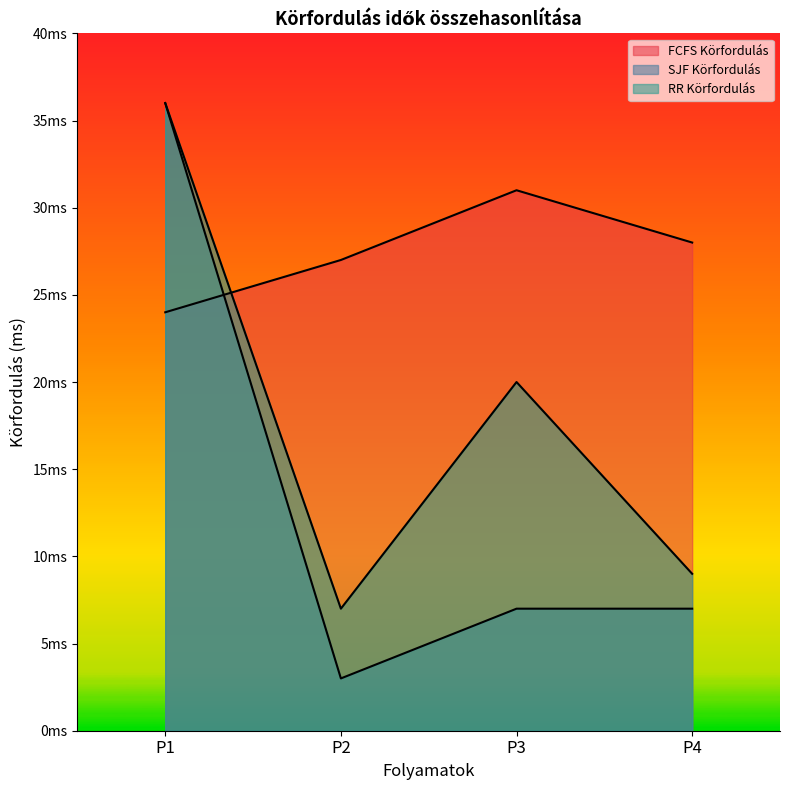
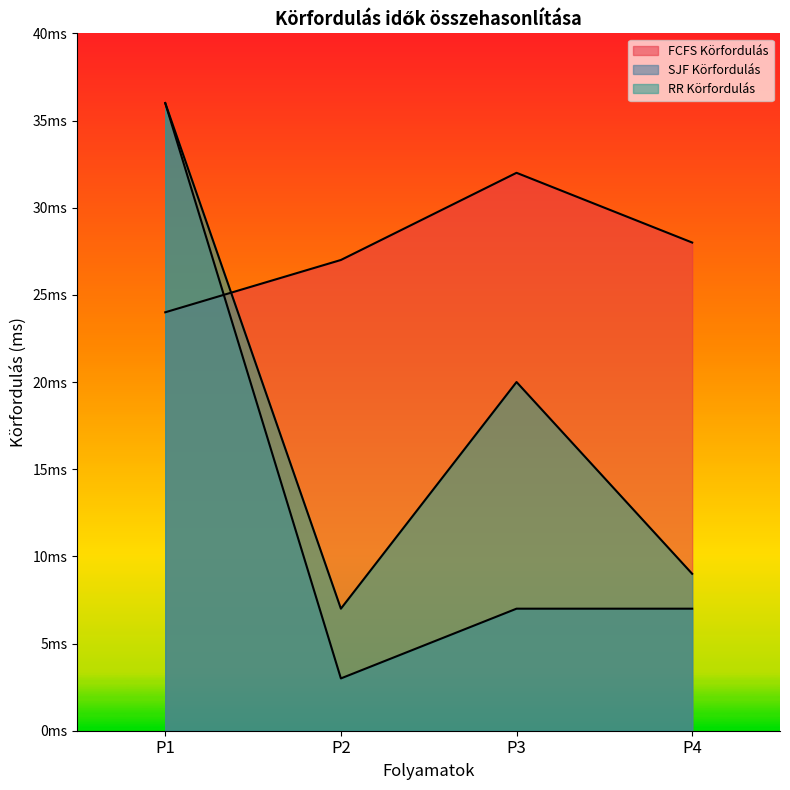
  {
    "FCFS Körfordulás": {
      "P1": "24ms",
      "P2": "27ms",
-     "P3": "31ms",
+     "P3": "32ms",
      "P4": "28ms"
    }
  }
